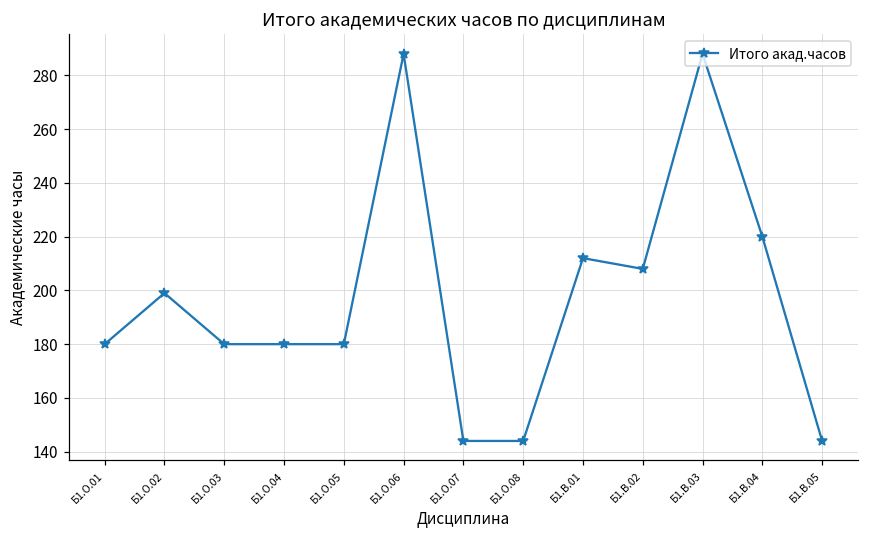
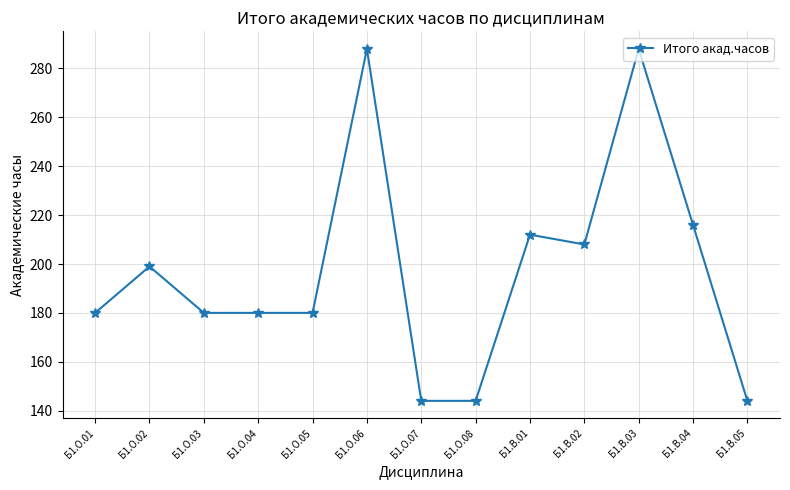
  {
    "Б1.О.01": 180,
    "Б1.О.02": 199,
    "Б1.О.03": 180,
    "Б1.О.04": 180,
    "Б1.О.05": 180,
    "Б1.О.06": 288,
    "Б1.О.07": 144,
    "Б1.О.08": 144,
    "Б1.В.01": 212,
    "Б1.В.02": 208,
-   "Б1.В.04": 220,
+   "Б1.В.04": 216,
    "Б1.В.05": 144
  }
